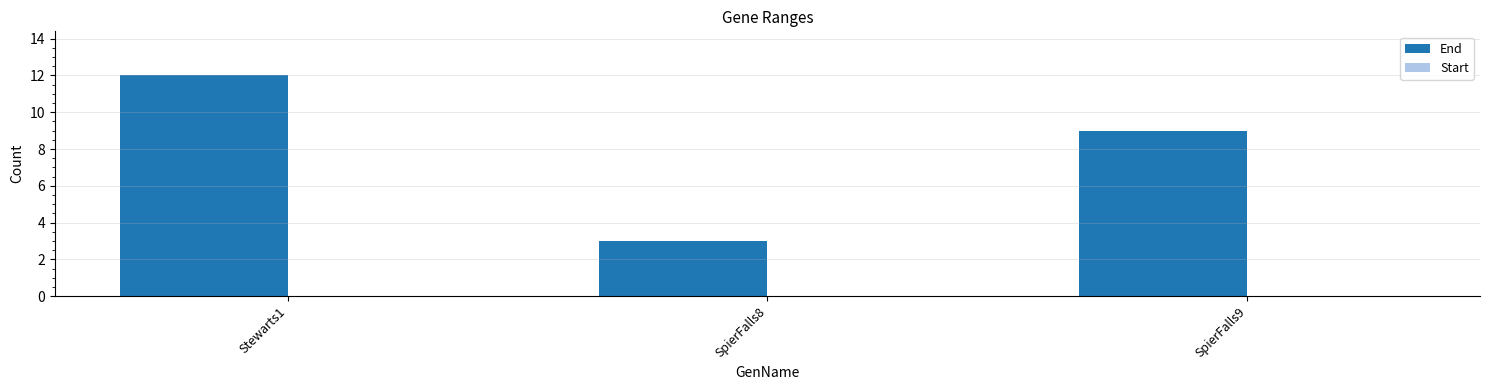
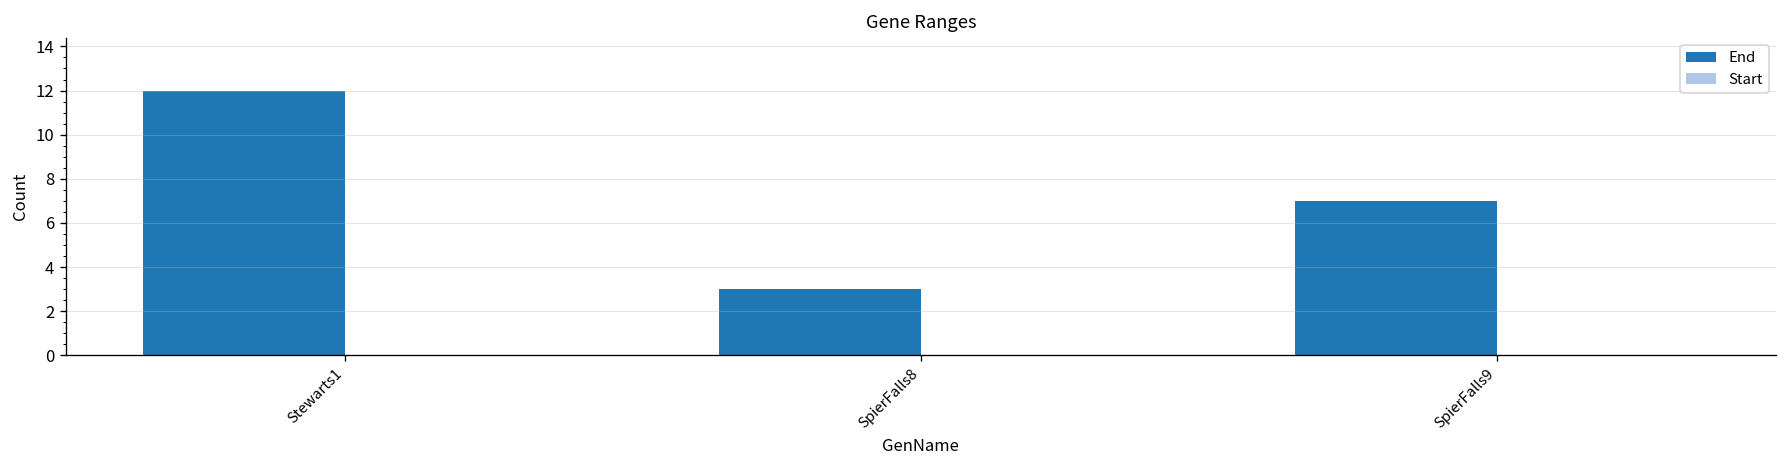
  {
    "End": {
      "Stewarts1": 12,
      "SpierFalls8": 3,
-     "SpierFalls9": 9
+     "SpierFalls9": 7
    },
    "Start": {
      "Stewarts1": 0,
      "SpierFalls8": 0,
      "SpierFalls9": 0
    }
  }
